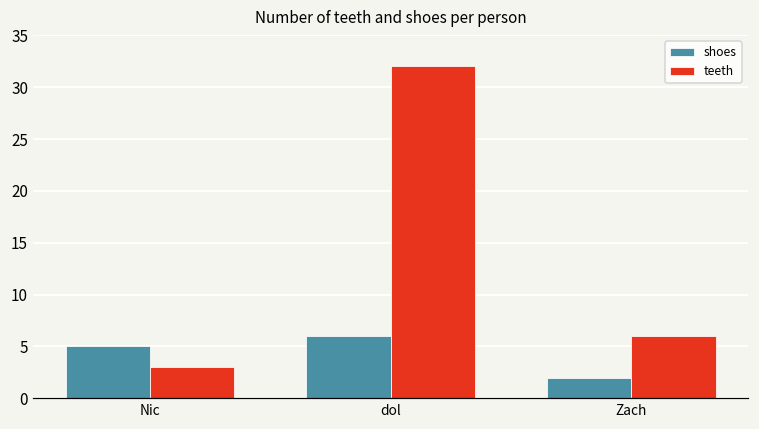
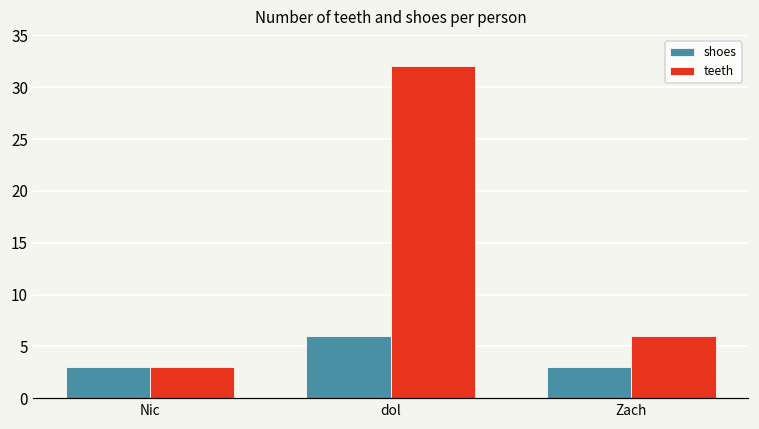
  {
    "shoes": {
-     "Nic": 5,
+     "Nic": 3,
      "dol": 6,
-     "Zach": 2
+     "Zach": 3
    },
    "teeth": {
      "Nic": 3,
      "dol": 32,
      "Zach": 6
    }
  }
